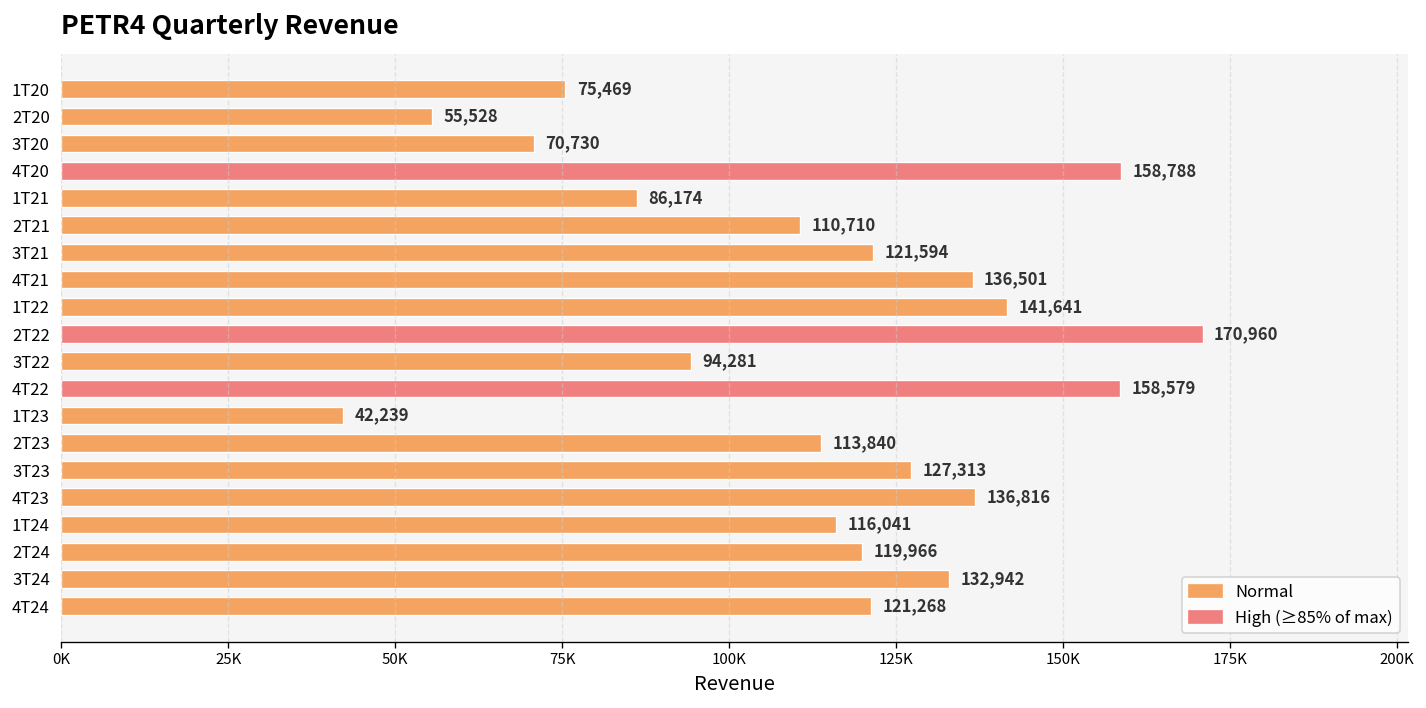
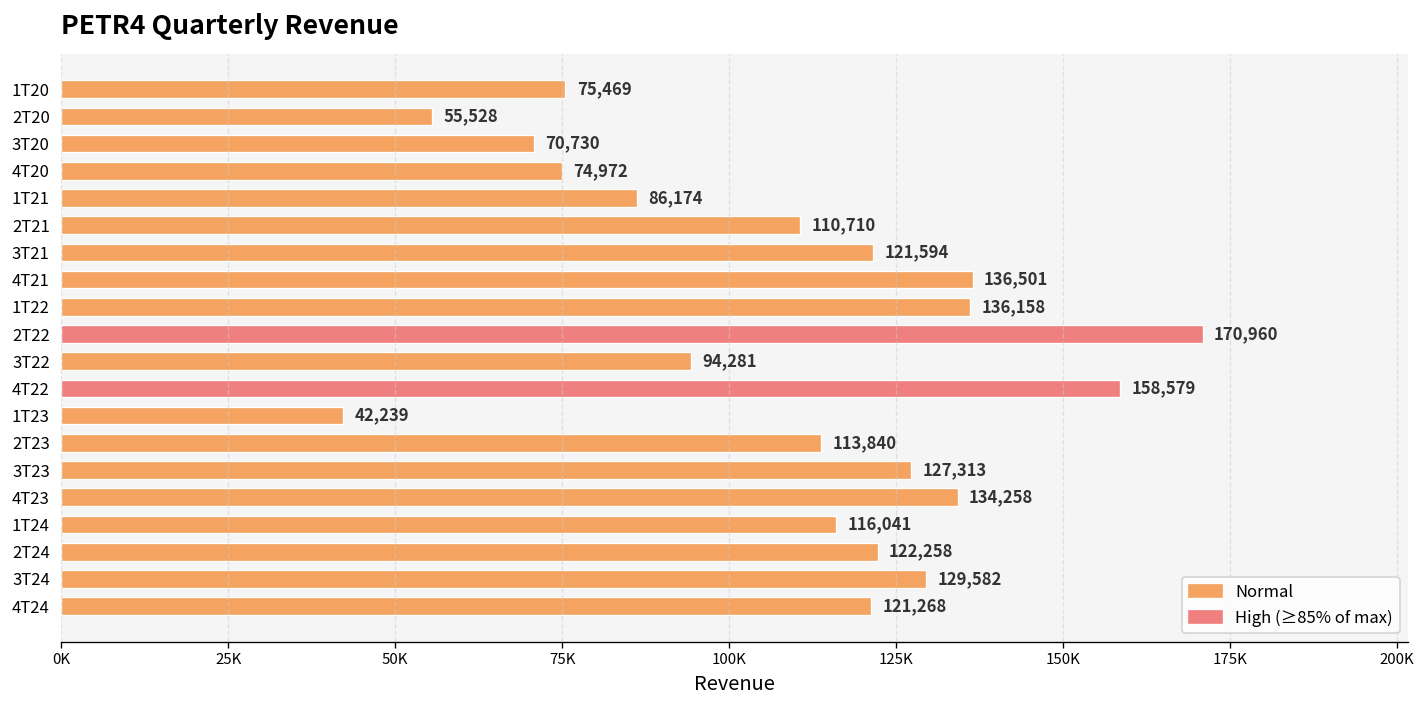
  {
    "1T20": "75,469",
    "2T20": "55,528",
    "3T20": "70,730",
-   "4T20": "158,788",
+   "4T20": "74,972",
    "1T21": "86,174",
    "2T21": "110,710",
    "3T21": "121,594",
    "4T21": "136,501",
-   "1T22": "141,641",
+   "1T22": "136,158",
    "2T22": "170,960",
    "3T22": "94,281",
    "4T22": "158,579",
    "1T23": "42,239",
    "2T23": "113,840",
    "3T23": "127,313",
-   "4T23": "136,816",
+   "4T23": "134,258",
    "1T24": "116,041",
-   "2T24": "119,966",
-   "3T24": "132,942",
+   "2T24": "122,258",
+   "3T24": "129,582",
    "4T24": "121,268"
  }
